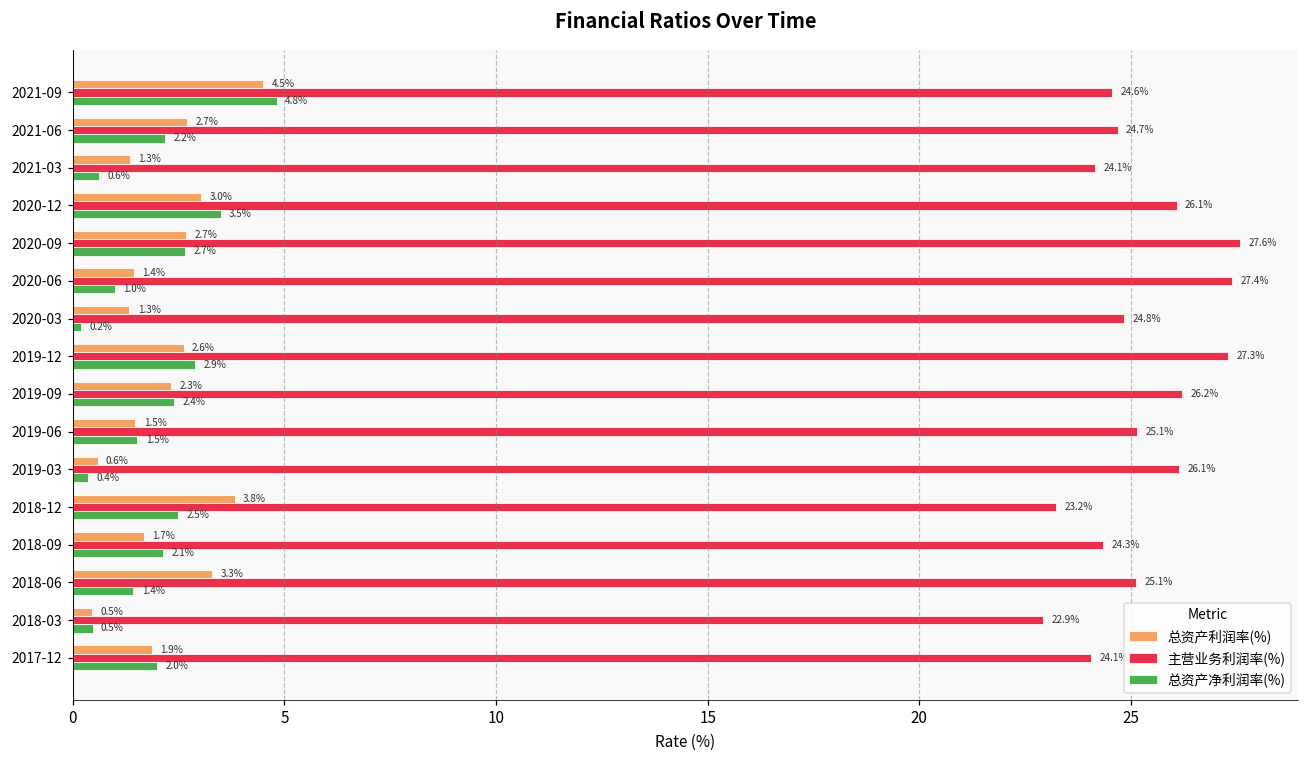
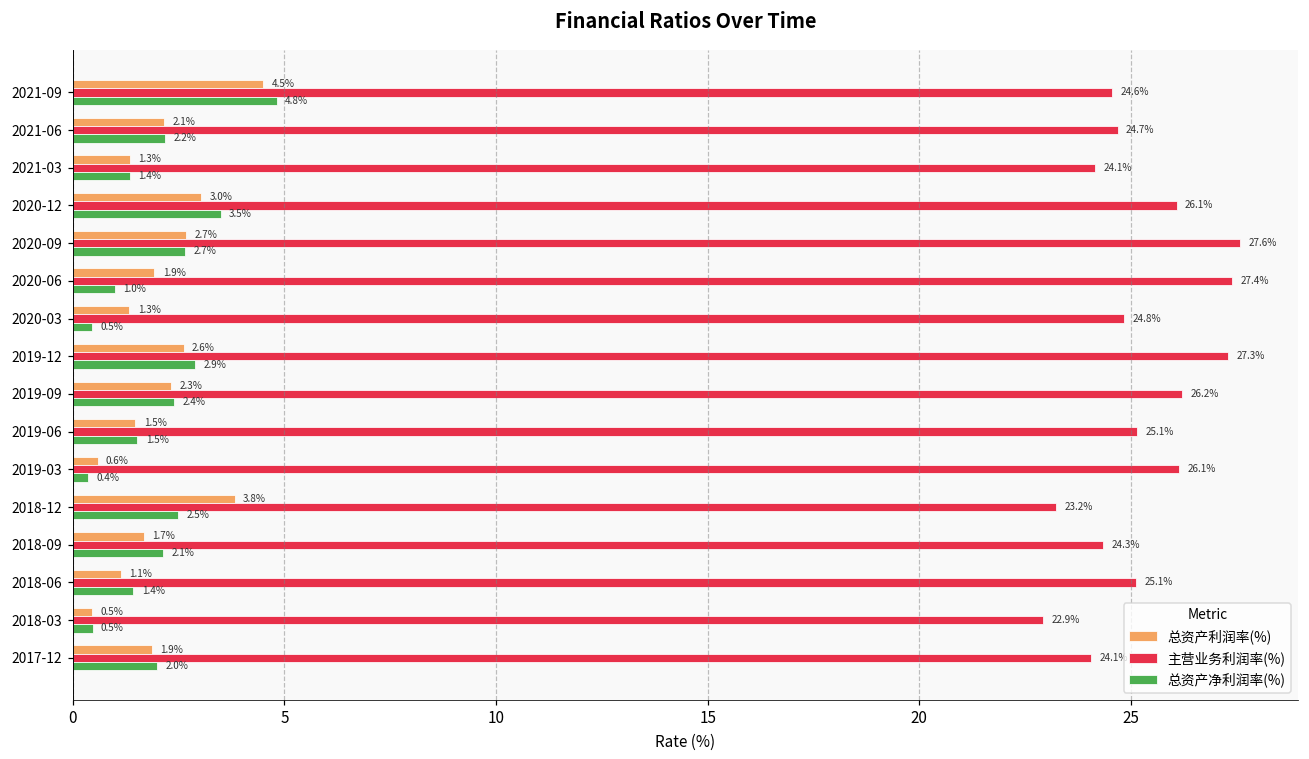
  {
    "总资产利润率(%)": {
      "2021-09": "4.5%",
-     "2021-06": "2.7%",
+     "2021-06": "2.1%",
      "2021-03": "1.3%",
      "2020-12": "3.0%",
      "2020-09": "2.7%",
-     "2020-06": "1.4%",
+     "2020-06": "1.9%",
      "2020-03": "1.3%",
      "2019-12": "2.6%",
      "2019-09": "2.3%",
      "2019-06": "1.5%",
      "2019-03": "0.6%",
      "2018-12": "3.8%",
      "2018-09": "1.7%",
-     "2018-06": "3.3%",
+     "2018-06": "1.1%",
      "2018-03": "0.5%",
      "2017-12": "1.9%"
    },
    "主营业务利润率(%)": {
      "2021-09": "24.6%",
      "2021-06": "24.7%",
      "2021-03": "24.1%",
      "2020-12": "26.1%",
      "2020-09": "27.6%",
      "2020-06": "27.4%",
      "2020-03": "24.8%",
      "2019-12": "27.3%",
      "2019-09": "26.2%",
      "2019-06": "25.1%",
      "2019-03": "26.1%",
      "2018-12": "23.2%",
      "2018-09": "24.3%",
      "2018-06": "25.1%",
      "2018-03": "22.9%"
    },
    "总资产净利润率(%)": {
      "2021-09": "4.8%",
      "2021-06": "2.2%",
-     "2021-03": "0.6%",
+     "2021-03": "1.4%",
      "2020-12": "3.5%",
      "2020-09": "2.7%",
      "2020-06": "1.0%",
-     "2020-03": "0.2%",
+     "2020-03": "0.5%",
      "2019-12": "2.9%",
      "2019-09": "2.4%",
      "2019-06": "1.5%",
      "2019-03": "0.4%",
      "2018-12": "2.5%",
      "2018-09": "2.1%",
      "2018-06": "1.4%",
      "2018-03": "0.5%",
      "2017-12": "2.0%"
    }
  }
